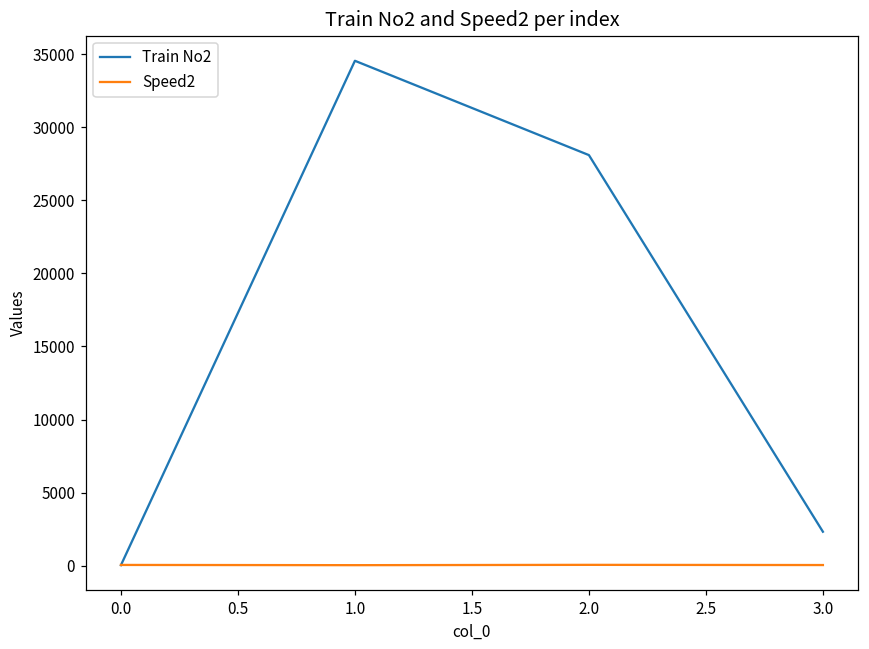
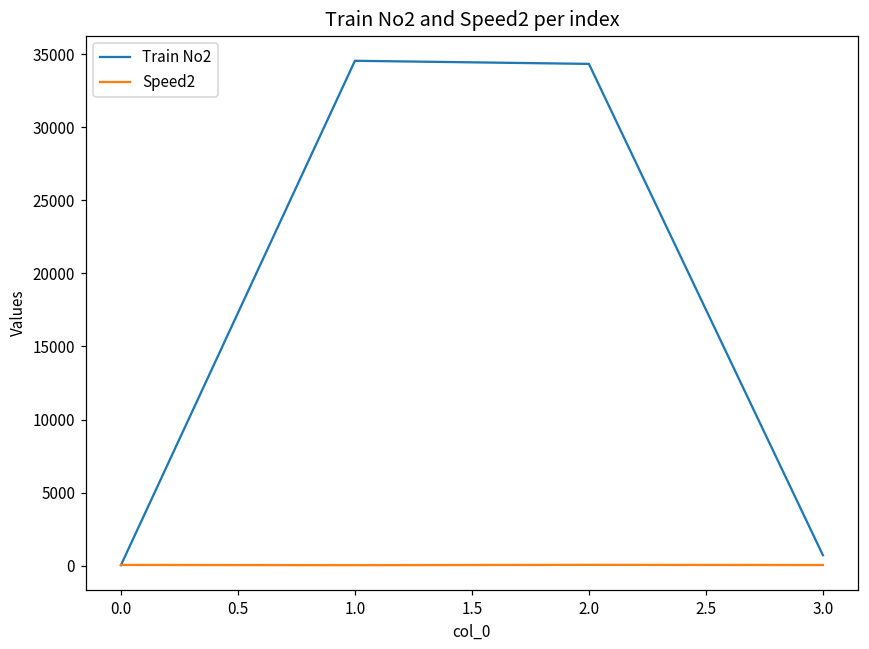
  {
    "Train No2": {
      "1.0": 34500,
-     "2.0": 28100,
-     "3.0": 2300
+     "2.0": 34300,
+     "3.0": 700
    },
    "Speed2": {
      "1.0": 0,
      "2.0": 100,
      "3.0": 0
    }
  }
